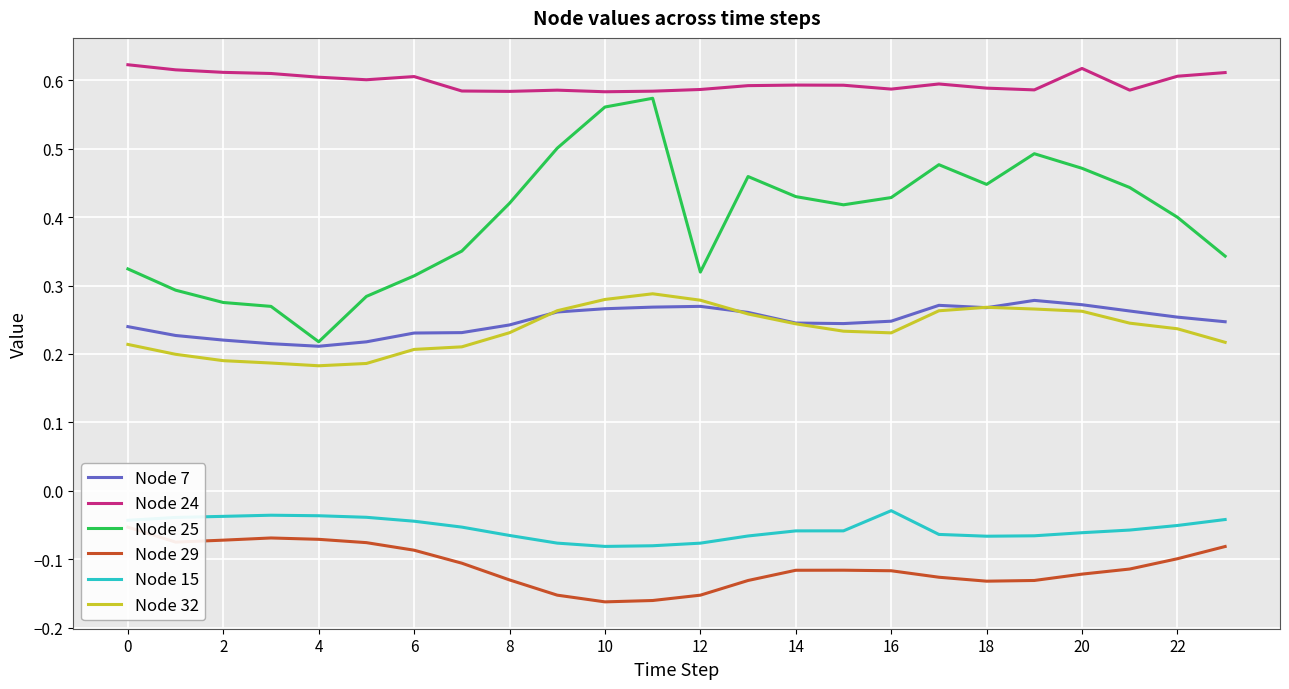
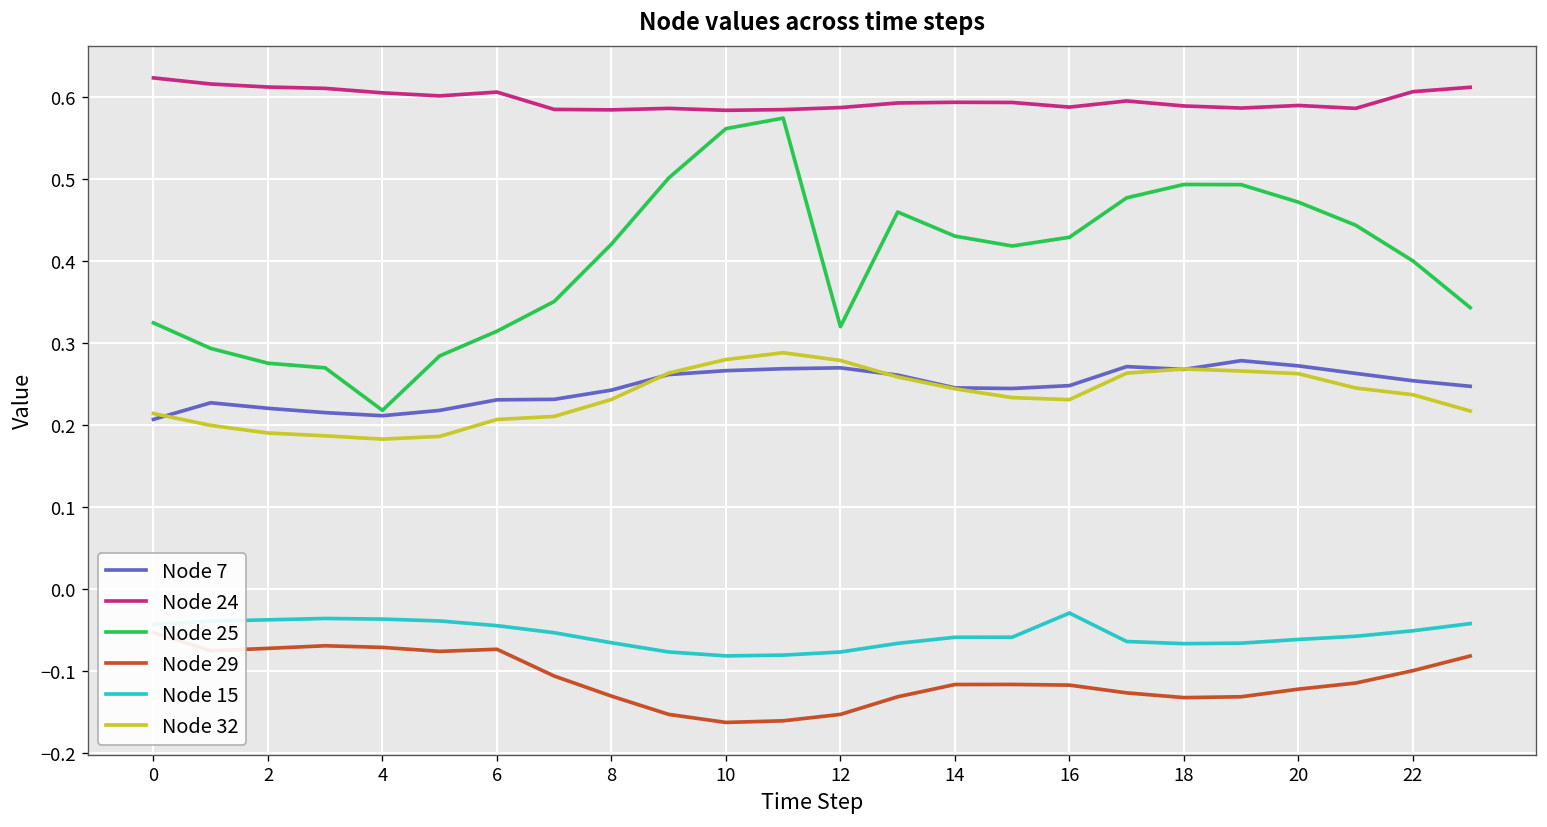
  {
    "Node 7": {
-     "0": 0.24,
+     "0": 0.21,
      "2": 0.22,
      "4": 0.21,
      "6": 0.23,
      "8": 0.24,
      "10": 0.27,
      "12": 0.27,
      "16": 0.25,
      "20": 0.27,
      "22": 0.25
    },
    "Node 24": {
      "0": 0.62,
      "2": 0.61,
      "4": 0.60,
      "6": 0.61,
      "8": 0.58,
      "10": 0.58,
      "12": 0.59,
      "14": 0.59,
      "16": 0.59,
      "18": 0.59,
-     "20": 0.62,
+     "20": 0.59,
      "22": 0.61
    },
    "Node 25": {
      "0": 0.32,
      "2": 0.28,
      "4": 0.22,
      "6": 0.31,
      "8": 0.42,
      "10": 0.56,
      "12": 0.32,
      "14": 0.43,
      "16": 0.43,
-     "18": 0.45,
+     "18": 0.49,
      "20": 0.47,
      "22": 0.40
    },
    "Node 29": {
      "2": -0.07,
      "4": -0.07,
-     "6": -0.09,
+     "6": -0.07,
      "8": -0.13,
      "10": -0.16,
      "12": -0.15,
      "14": -0.12,
      "16": -0.12,
      "18": -0.13,
      "20": -0.12,
      "22": -0.10
    },
    "Node 15": {
      "2": -0.04,
      "4": -0.04,
      "6": -0.04,
      "8": -0.07,
      "10": -0.08,
      "12": -0.08,
      "14": -0.06,
      "16": -0.03,
      "18": -0.07,
      "20": -0.06,
      "22": -0.05
    },
    "Node 32": {
      "0": 0.21,
      "2": 0.19,
      "4": 0.18,
      "6": 0.21,
      "8": 0.23,
      "10": 0.28,
      "12": 0.28,
      "16": 0.23,
      "20": 0.26,
      "22": 0.24
    }
  }
